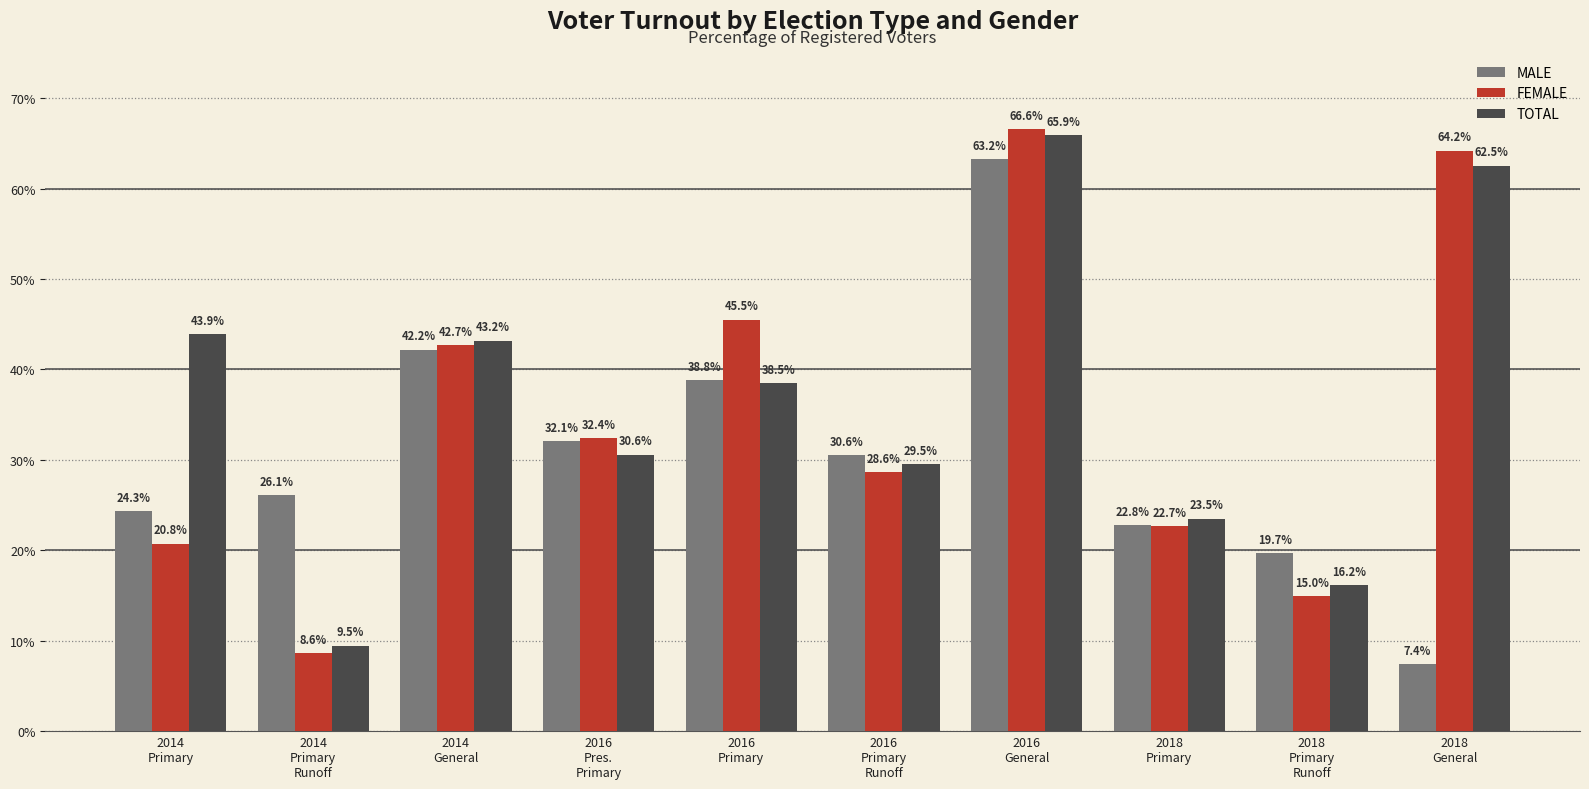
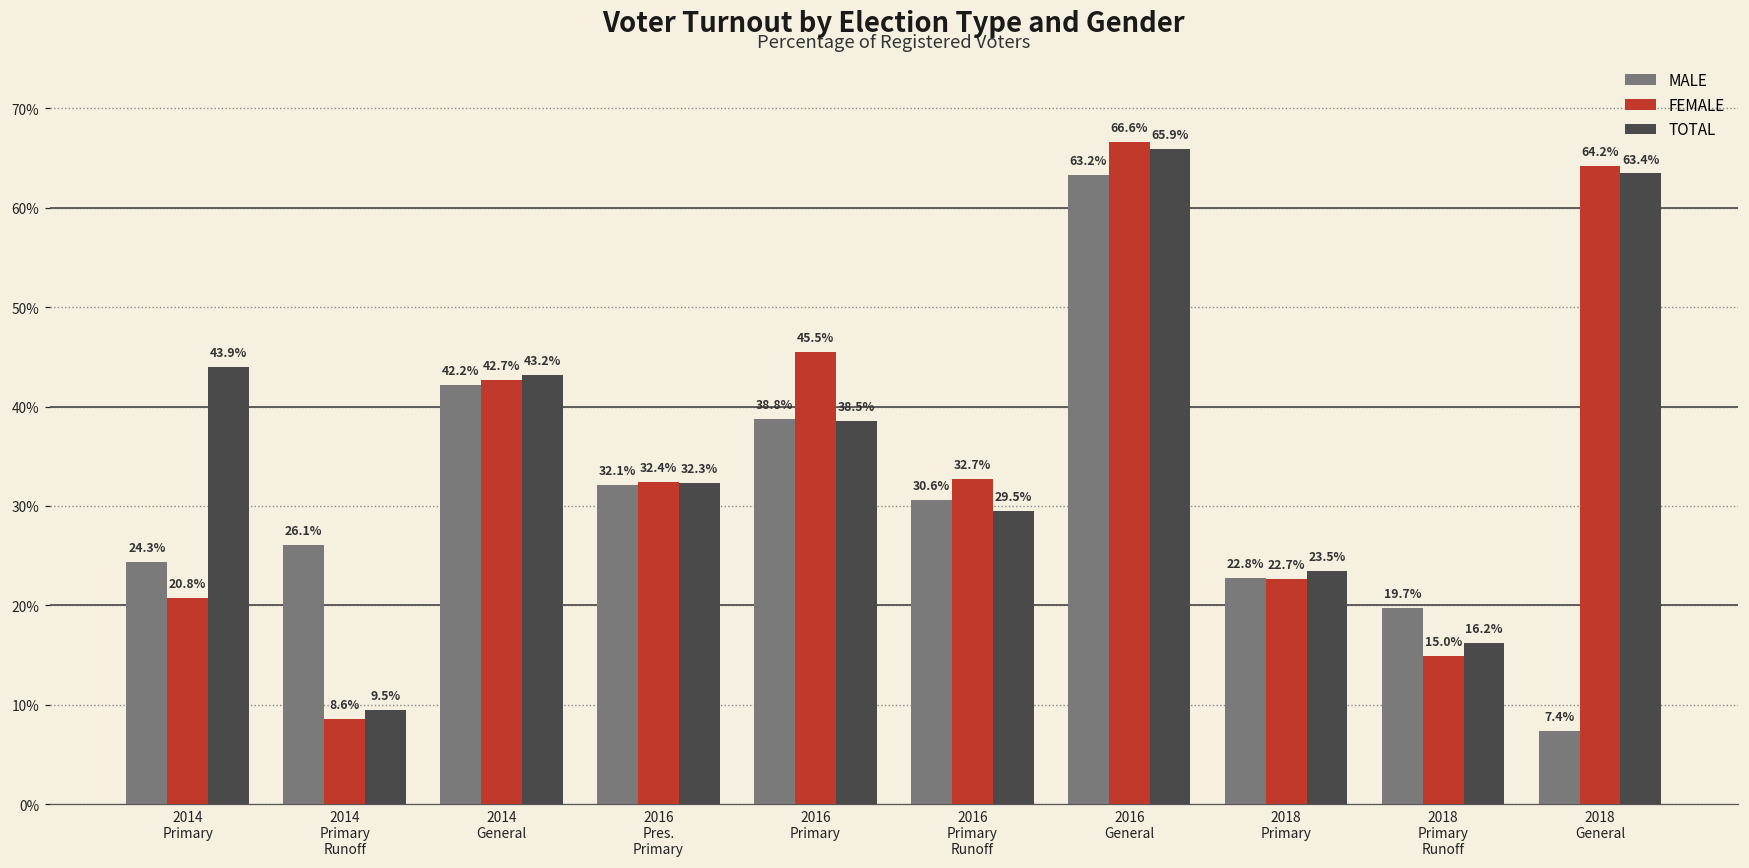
  {
    "MALE": {
      "2014 Primary": "24.3%",
      "2014 Primary Runoff": "26.1%",
      "2014 General": "42.2%",
      "2016 Pres. Primary": "32.1%",
      "2016 Primary": "38.8%",
      "2016 Primary Runoff": "30.6%",
      "2016 General": "63.2%",
      "2018 Primary": "22.8%",
      "2018 Primary Runoff": "19.7%",
      "2018 General": "7.4%"
    },
    "FEMALE": {
      "2014 Primary": "20.8%",
      "2014 Primary Runoff": "8.6%",
      "2014 General": "42.7%",
      "2016 Pres. Primary": "32.4%",
      "2016 Primary": "45.5%",
-     "2016 Primary Runoff": "28.6%",
+     "2016 Primary Runoff": "32.7%",
      "2016 General": "66.6%",
      "2018 Primary": "22.7%",
      "2018 Primary Runoff": "15.0%",
      "2018 General": "64.2%"
    },
    "TOTAL": {
      "2014 Primary": "43.9%",
      "2014 Primary Runoff": "9.5%",
      "2014 General": "43.2%",
-     "2016 Pres. Primary": "30.6%",
+     "2016 Pres. Primary": "32.3%",
      "2016 Primary": "38.5%",
      "2016 Primary Runoff": "29.5%",
      "2016 General": "65.9%",
      "2018 Primary": "23.5%",
      "2018 Primary Runoff": "16.2%",
-     "2018 General": "62.5%"
+     "2018 General": "63.4%"
    }
  }
